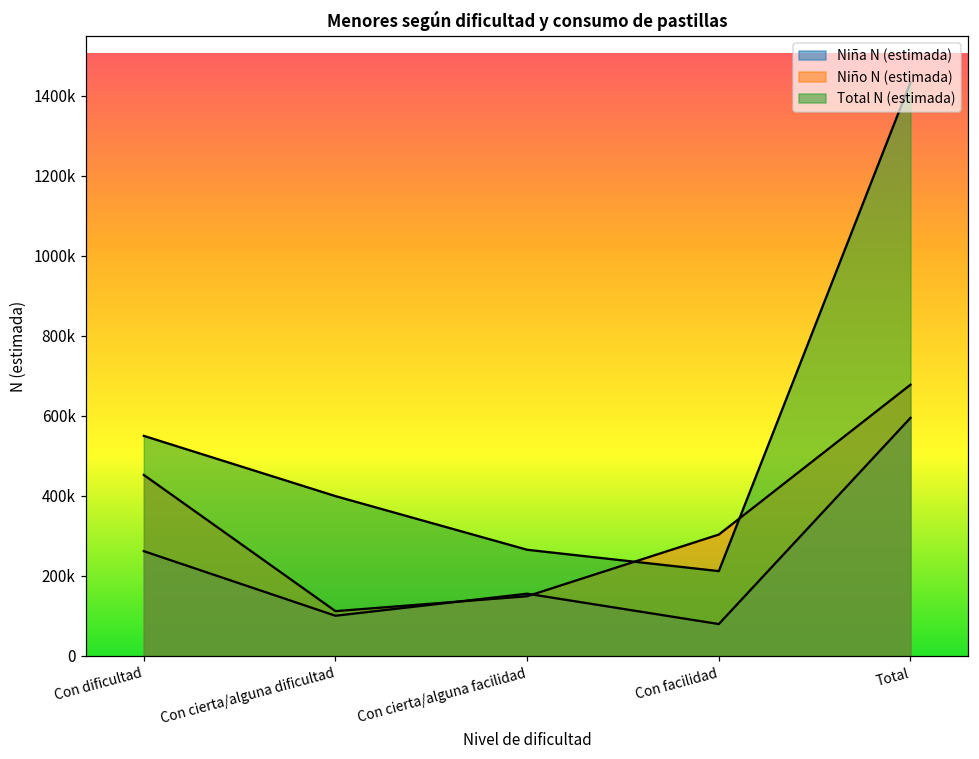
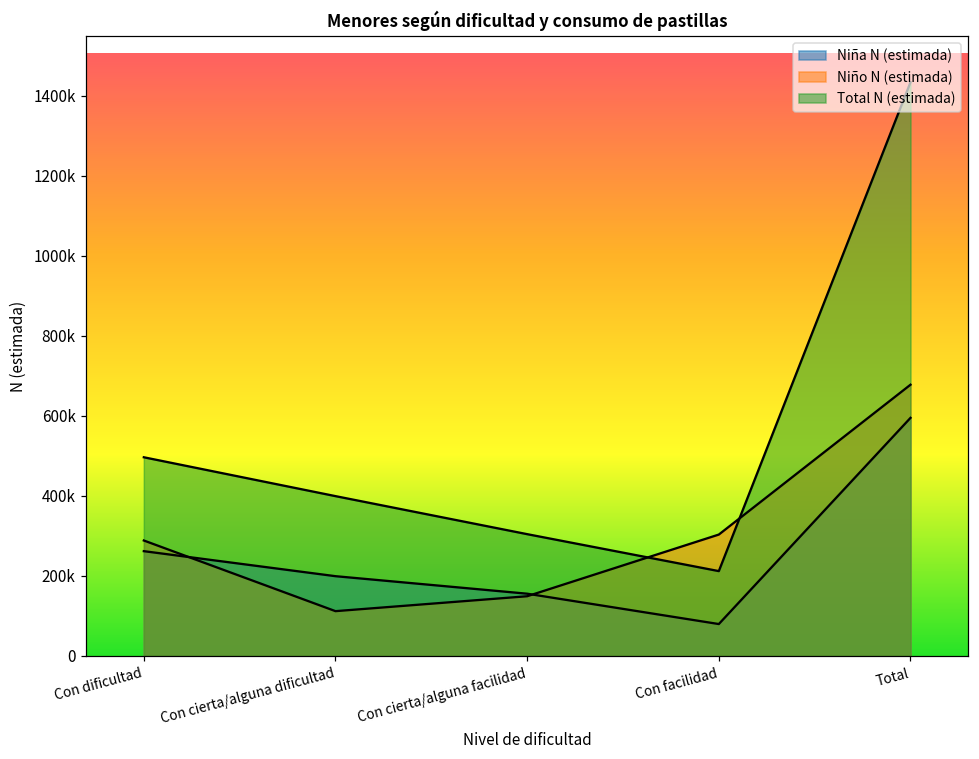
  {
    "Niña N (estimada)": {
      "Con dificultad": 260000,
-     "Con cierta/alguna dificultad": 100000,
+     "Con cierta/alguna dificultad": 200000,
      "Con facilidad": 80000,
      "Total": 590000
    },
    "Niño N (estimada)": {
-     "Con dificultad": 450000,
+     "Con dificultad": 290000,
      "Con cierta/alguna dificultad": 110000,
      "Con facilidad": 300000,
      "Total": 680000
    },
    "Total N (estimada)": {
-     "Con dificultad": 550000,
+     "Con dificultad": 500000,
      "Con cierta/alguna dificultad": 400000,
-     "Con cierta/alguna facilidad": 270000,
+     "Con cierta/alguna facilidad": 300000,
      "Con facilidad": 210000
    }
  }
